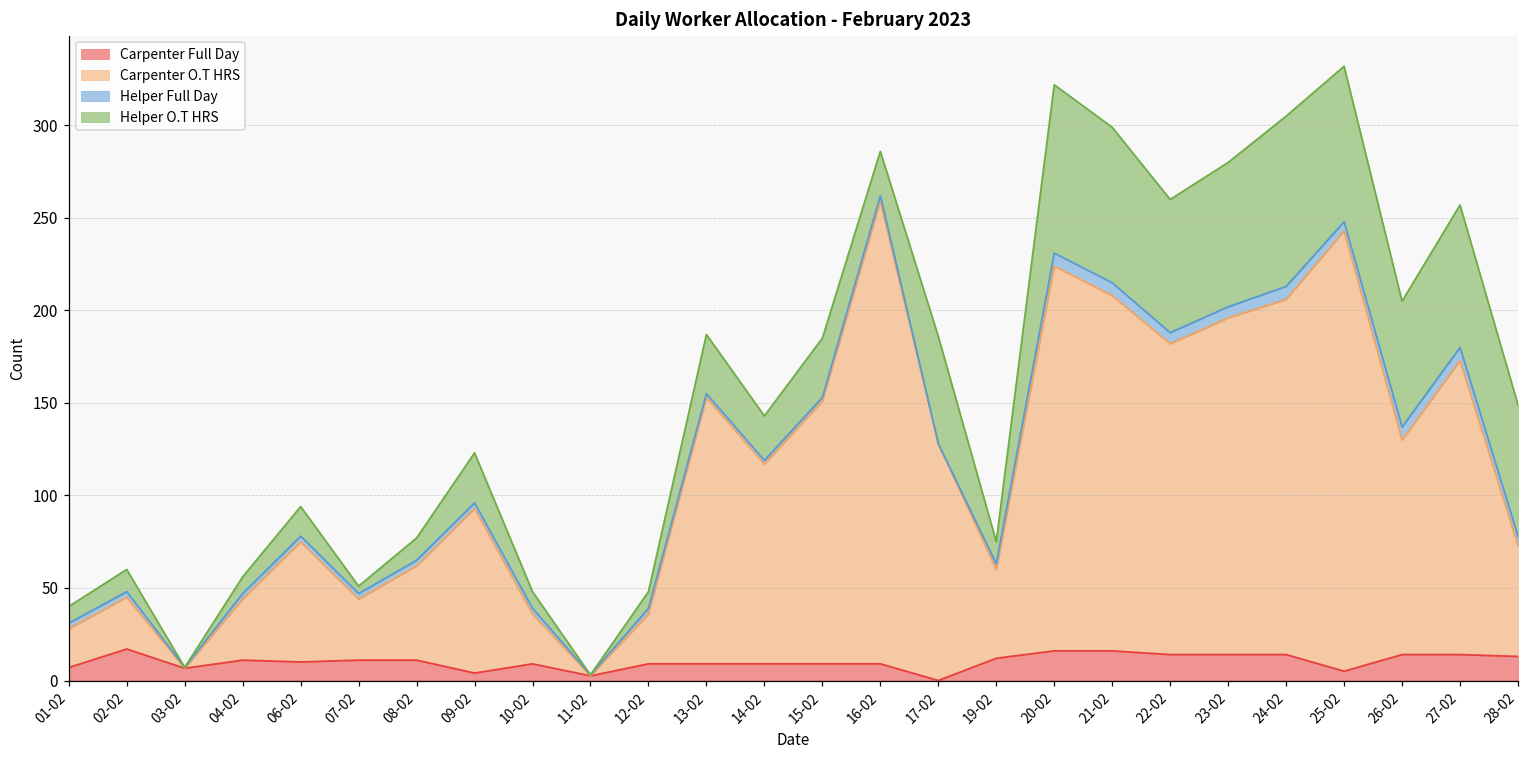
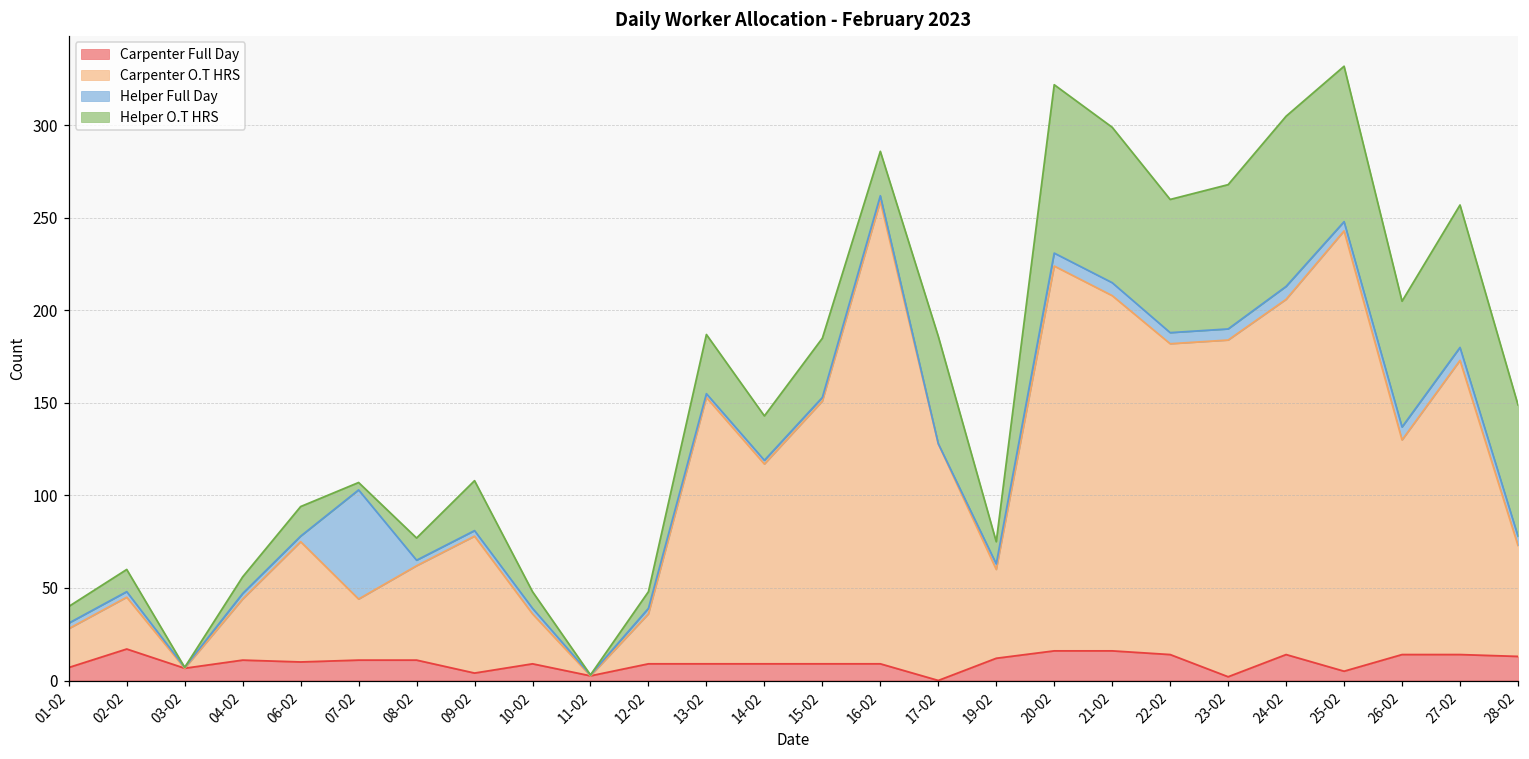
  {
    "Carpenter Full Day": {
      "01-02": 7,
      "02-02": 17,
      "04-02": 11,
      "06-02": 10,
      "07-02": 11,
      "08-02": 11,
      "09-02": 4,
      "10-02": 9,
      "12-02": 9,
      "13-02": 9,
      "14-02": 9,
      "15-02": 9,
      "16-02": 9,
      "17-02": 0,
      "19-02": 12,
      "20-02": 16,
      "21-02": 16,
      "22-02": 14,
-     "23-02": 14,
+     "23-02": 2,
      "24-02": 14,
      "25-02": 5,
      "26-02": 14,
      "27-02": 14,
      "28-02": 13
    },
    "Carpenter O.T HRS": {
      "01-02": 21,
      "02-02": 28,
      "04-02": 33,
      "06-02": 65,
      "07-02": 33,
      "08-02": 51,
-     "09-02": 89,
+     "09-02": 74,
      "10-02": 27,
      "12-02": 27,
      "13-02": 144,
      "14-02": 108,
      "15-02": 142,
      "16-02": 250,
      "19-02": 48,
      "20-02": 208,
      "21-02": 192,
      "22-02": 168,
      "23-02": 182,
      "24-02": 192,
      "25-02": 238,
      "26-02": 116,
      "27-02": 159,
      "28-02": 60
    },
    "Helper Full Day": {
      "01-02": 3,
      "02-02": 3,
      "04-02": 3,
      "06-02": 3,
-     "07-02": 3,
+     "07-02": 59,
      "08-02": 3,
      "09-02": 3,
      "10-02": 3,
      "12-02": 3,
      "13-02": 2,
      "14-02": 2,
      "15-02": 2,
      "16-02": 3,
      "19-02": 3,
      "20-02": 7,
      "21-02": 7,
      "22-02": 6,
      "23-02": 6,
      "24-02": 7,
      "25-02": 5,
      "26-02": 7,
      "27-02": 7,
      "28-02": 5
    },
    "Helper O.T HRS": {
      "01-02": 9,
      "02-02": 12,
      "04-02": 9,
      "06-02": 16,
      "07-02": 4,
      "08-02": 12,
      "09-02": 27,
      "10-02": 9,
      "12-02": 9,
      "13-02": 32,
      "14-02": 24,
      "15-02": 32,
      "16-02": 24,
      "17-02": 58,
      "19-02": 12,
      "20-02": 91,
      "21-02": 84,
      "22-02": 72,
      "23-02": 78,
      "24-02": 92,
      "25-02": 84,
      "26-02": 68,
      "27-02": 77,
      "28-02": 71
    }
  }
